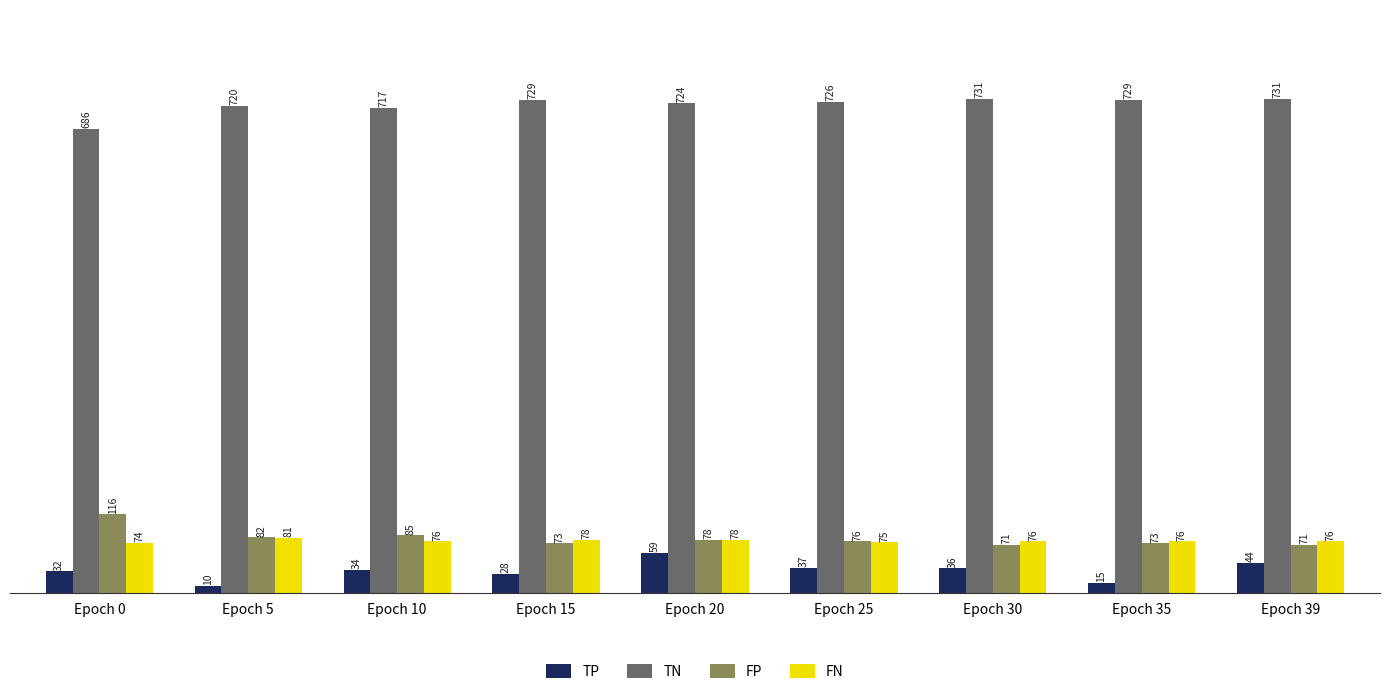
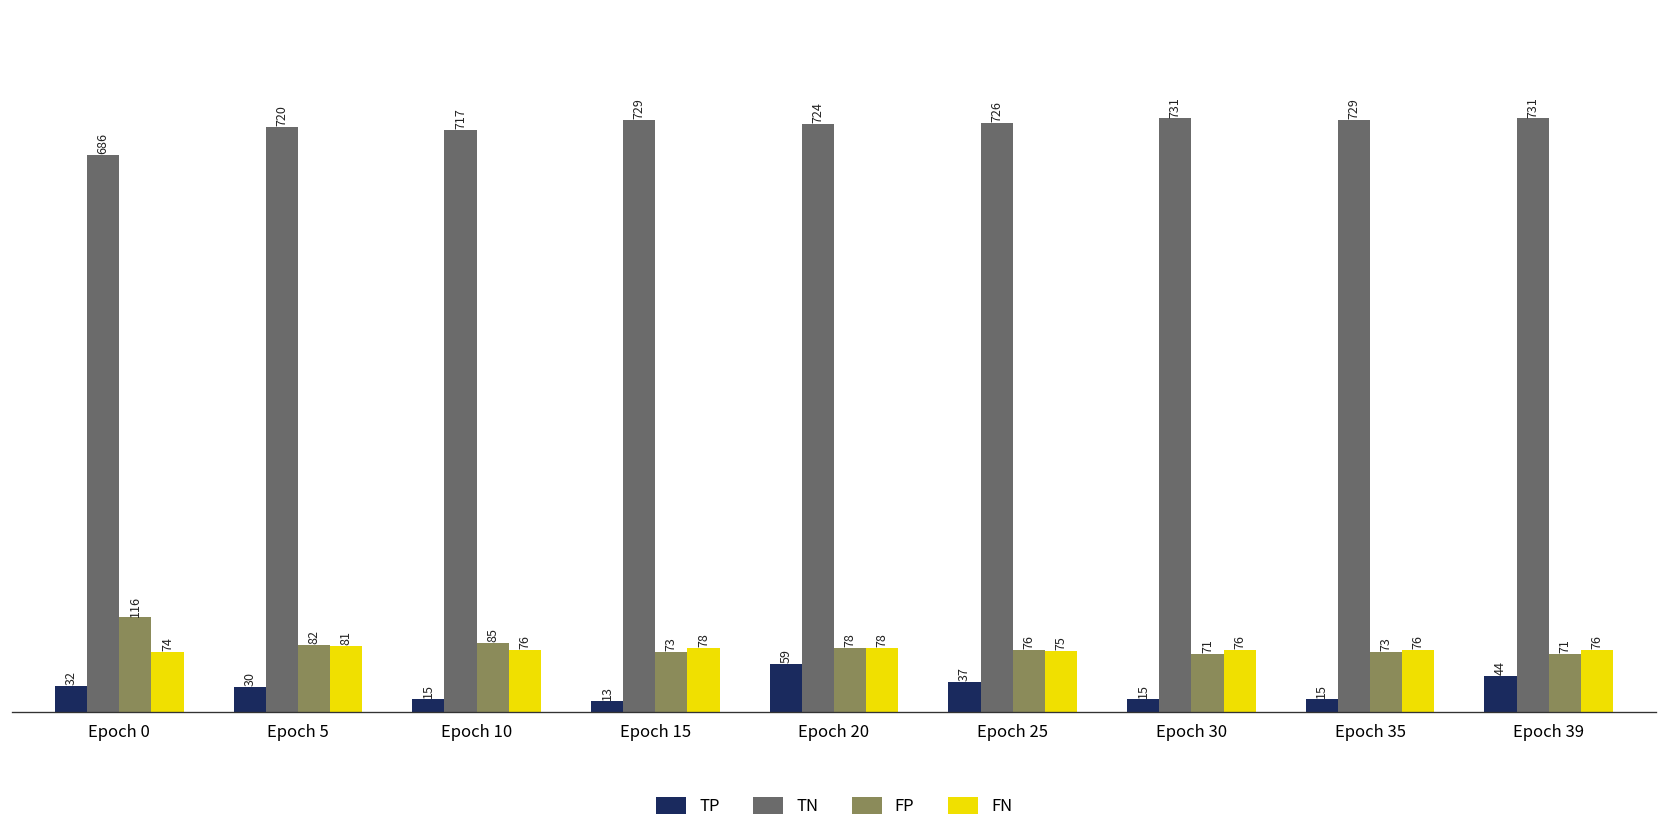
  {
    "TP": {
      "Epoch 0": 32,
-     "Epoch 5": 10,
-     "Epoch 10": 34,
-     "Epoch 15": 28,
+     "Epoch 5": 30,
+     "Epoch 10": 15,
+     "Epoch 15": 13,
      "Epoch 20": 59,
      "Epoch 25": 37,
-     "Epoch 30": 36,
+     "Epoch 30": 15,
      "Epoch 35": 15,
      "Epoch 39": 44
    },
    "FN": {
      "Epoch 0": 74,
      "Epoch 5": 81,
      "Epoch 10": 76,
      "Epoch 15": 78,
      "Epoch 20": 78,
      "Epoch 25": 75,
      "Epoch 30": 76,
      "Epoch 35": 76,
      "Epoch 39": 76
    }
  }
